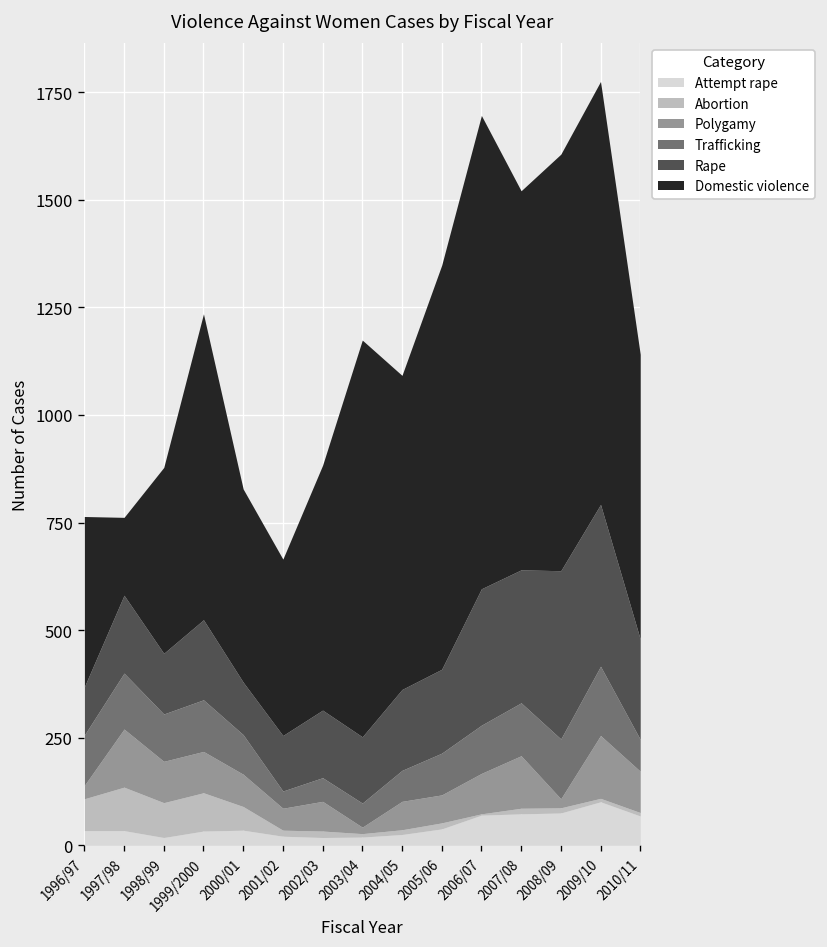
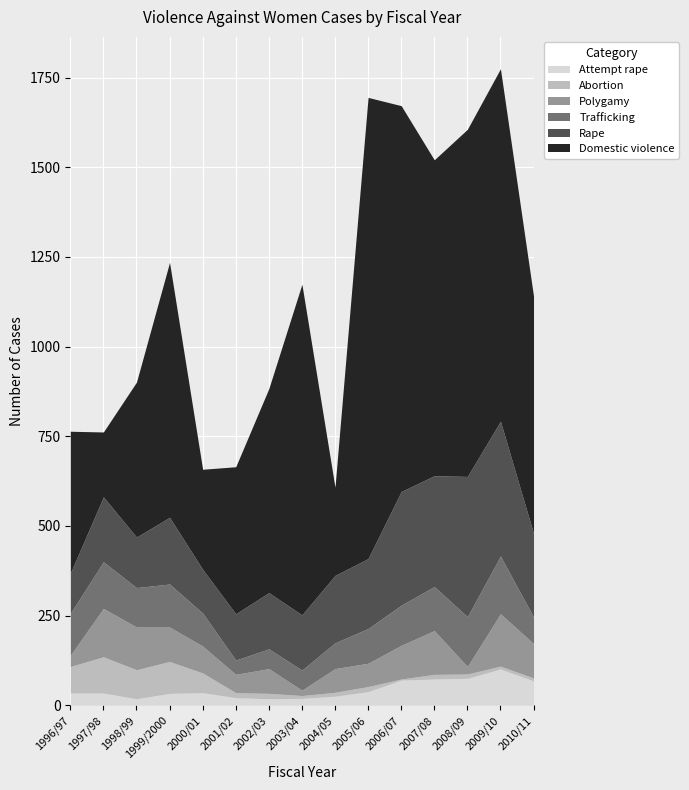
  {
    "Polygamy": {
-     "1998/99": 100
+     "1998/99": 120
    },
    "Domestic violence": {
      "1996/97": 400,
      "1997/98": 180,
      "1998/99": 430,
      "1999/2000": 710,
-     "2000/01": 450,
+     "2000/01": 280,
      "2001/02": 410,
      "2002/03": 570,
      "2003/04": 920,
-     "2004/05": 730,
-     "2005/06": 940,
-     "2006/07": 1100,
+     "2004/05": 250,
+     "2005/06": 1290,
+     "2006/07": 1080,
      "2007/08": 880,
      "2008/09": 970,
      "2009/10": 980,
      "2010/11": 660
    }
  }
